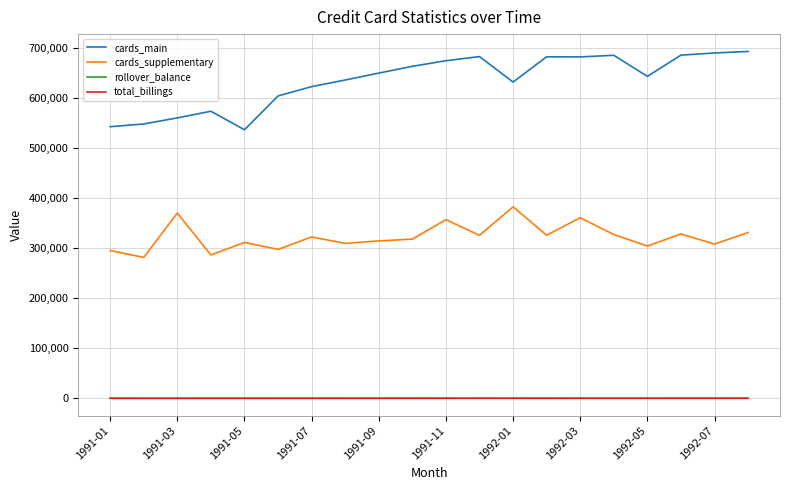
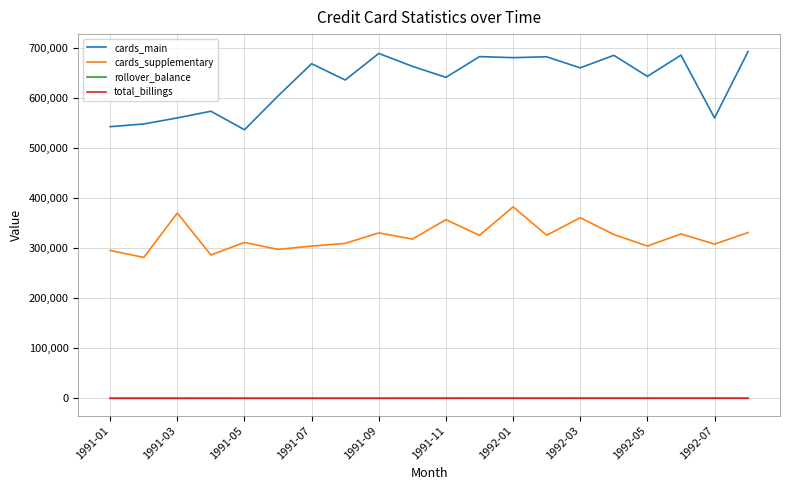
  {
    "cards_main": {
      "1991-01": "540,000",
      "1991-03": "560,000",
      "1991-05": "540,000",
-     "1991-07": "620,000",
-     "1991-09": "650,000",
-     "1991-11": "680,000",
-     "1992-01": "630,000",
-     "1992-03": "680,000",
+     "1991-07": "670,000",
+     "1991-09": "690,000",
+     "1991-11": "640,000",
+     "1992-01": "680,000",
+     "1992-03": "660,000",
      "1992-05": "640,000",
-     "1992-07": "690,000"
+     "1992-07": "560,000"
    },
    "cards_supplementary": {
      "1991-01": "300,000",
      "1991-03": "370,000",
      "1991-05": "310,000",
-     "1991-07": "320,000",
-     "1991-09": "310,000",
+     "1991-07": "300,000",
+     "1991-09": "330,000",
      "1991-11": "360,000",
      "1992-01": "380,000",
      "1992-03": "360,000",
      "1992-05": "300,000",
      "1992-07": "310,000"
    },
    "total_billings": {
      "1991-01": "0",
      "1991-03": "0",
      "1991-05": "0",
      "1991-07": "0",
      "1991-09": "0",
      "1991-11": "0",
      "1992-01": "0",
      "1992-03": "0",
      "1992-05": "0",
      "1992-07": "0"
    }
  }
